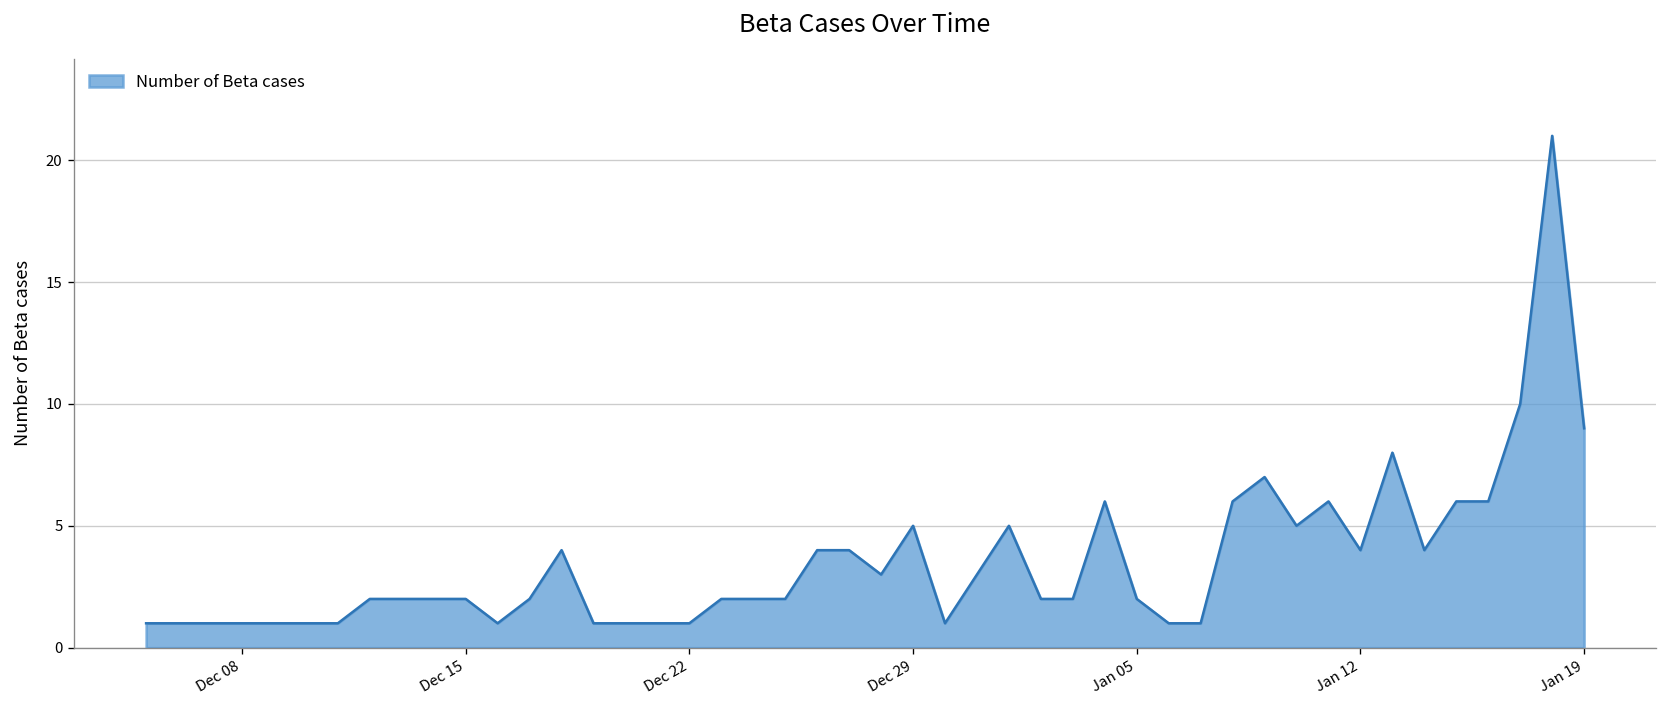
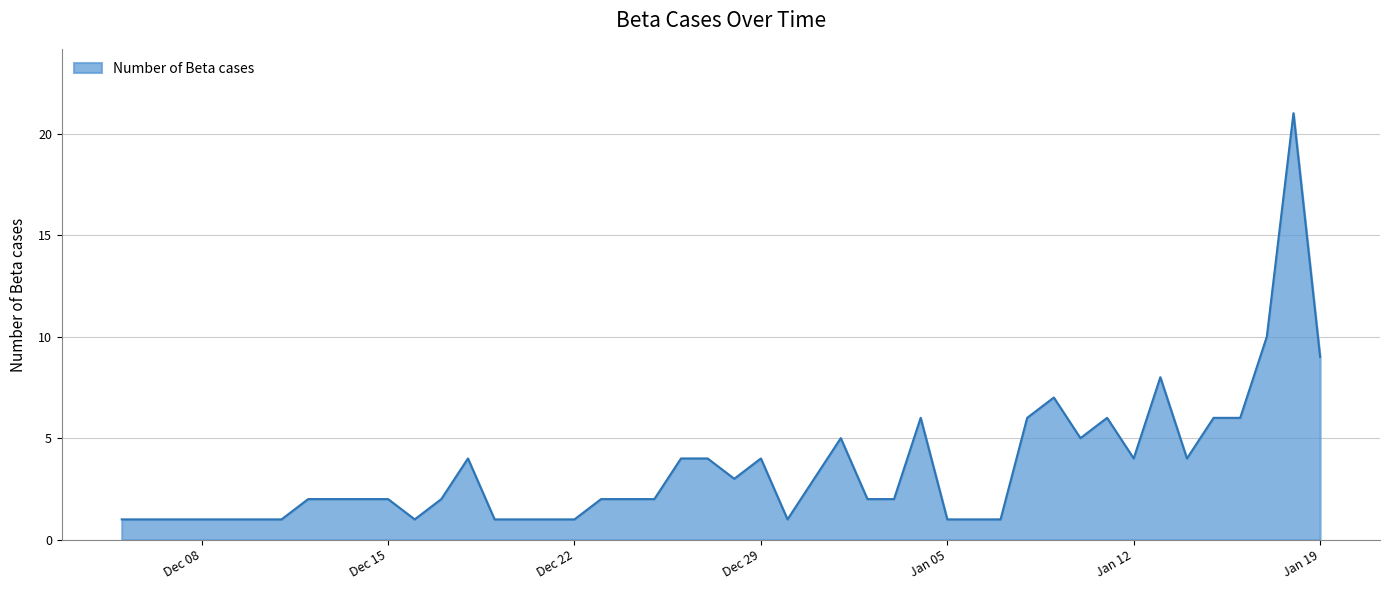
  {
    "Dec 15": 2,
    "Dec 22": 1,
-   "Dec 29": 5,
-   "Jan 05": 2,
+   "Dec 29": 4,
+   "Jan 05": 1,
    "Jan 12": 4,
    "Jan 19": 9
  }
